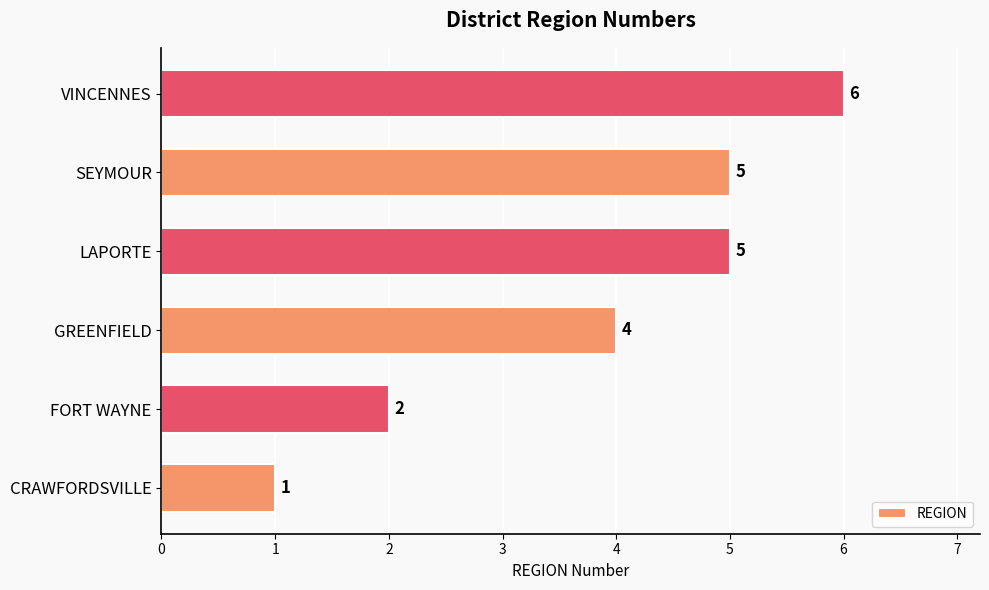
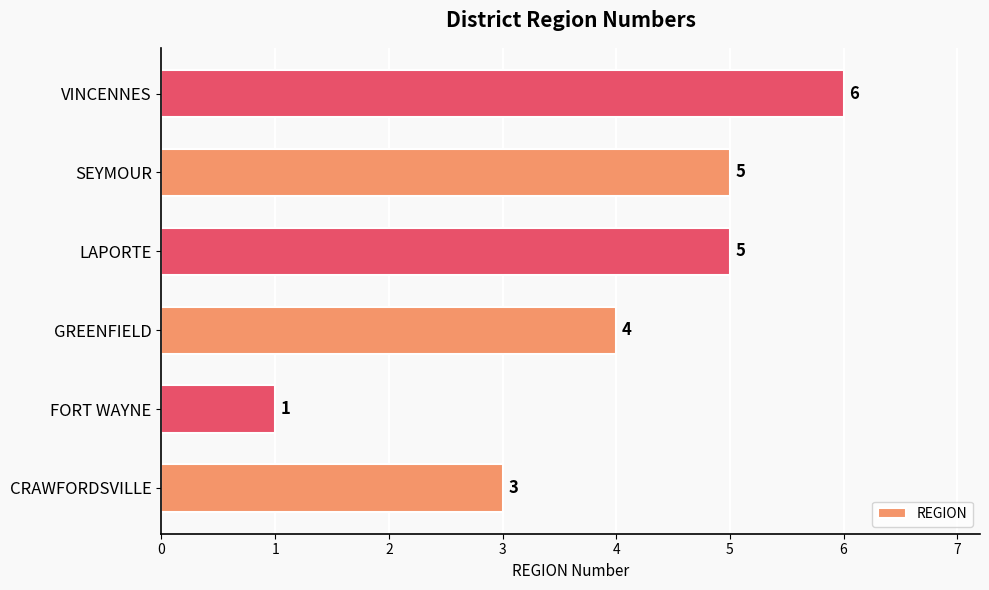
  {
    "VINCENNES": 6,
    "SEYMOUR": 5,
    "LAPORTE": 5,
    "GREENFIELD": 4,
-   "FORT WAYNE": 2,
-   "CRAWFORDSVILLE": 1
+   "FORT WAYNE": 1,
+   "CRAWFORDSVILLE": 3
  }
